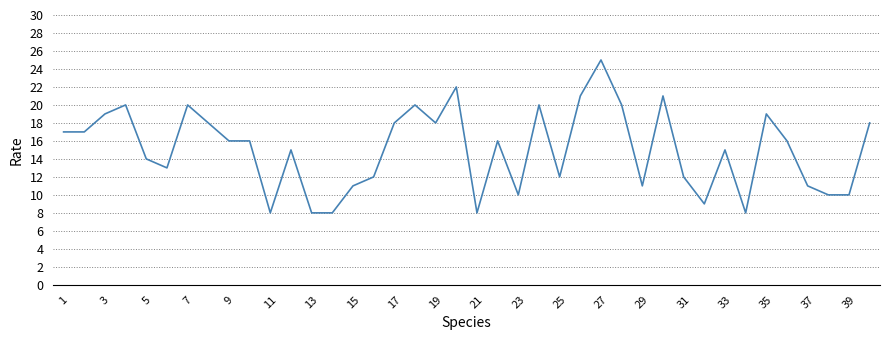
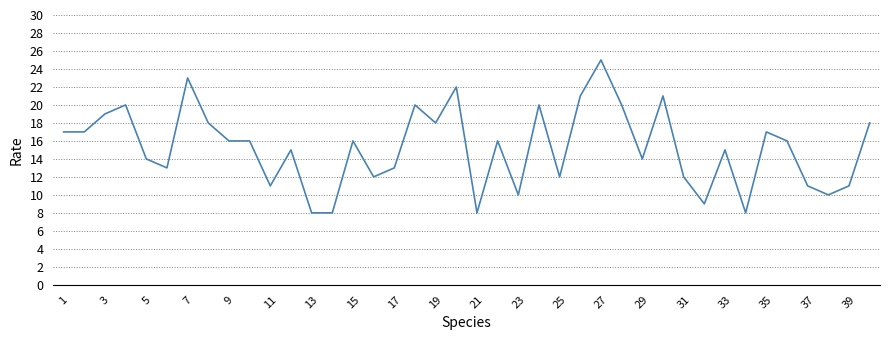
  {
    "1": 17,
    "3": 19,
    "5": 14,
-   "7": 20,
+   "7": 23,
    "9": 16,
-   "11": 8,
+   "11": 11,
    "13": 8,
-   "15": 11,
-   "17": 18,
+   "15": 16,
+   "17": 13,
    "19": 18,
    "21": 8,
    "23": 10,
    "25": 12,
    "27": 25,
-   "29": 11,
+   "29": 14,
    "31": 12,
    "33": 15,
-   "35": 19,
+   "35": 17,
    "37": 11,
-   "39": 10
+   "39": 11
  }
